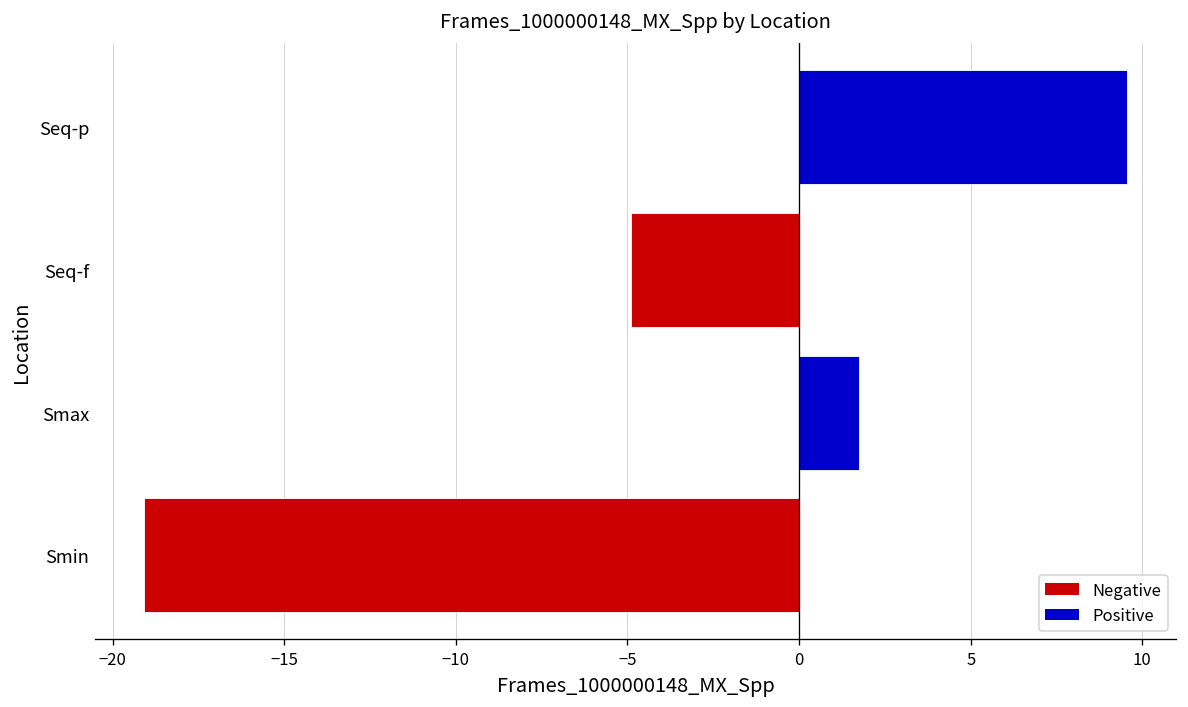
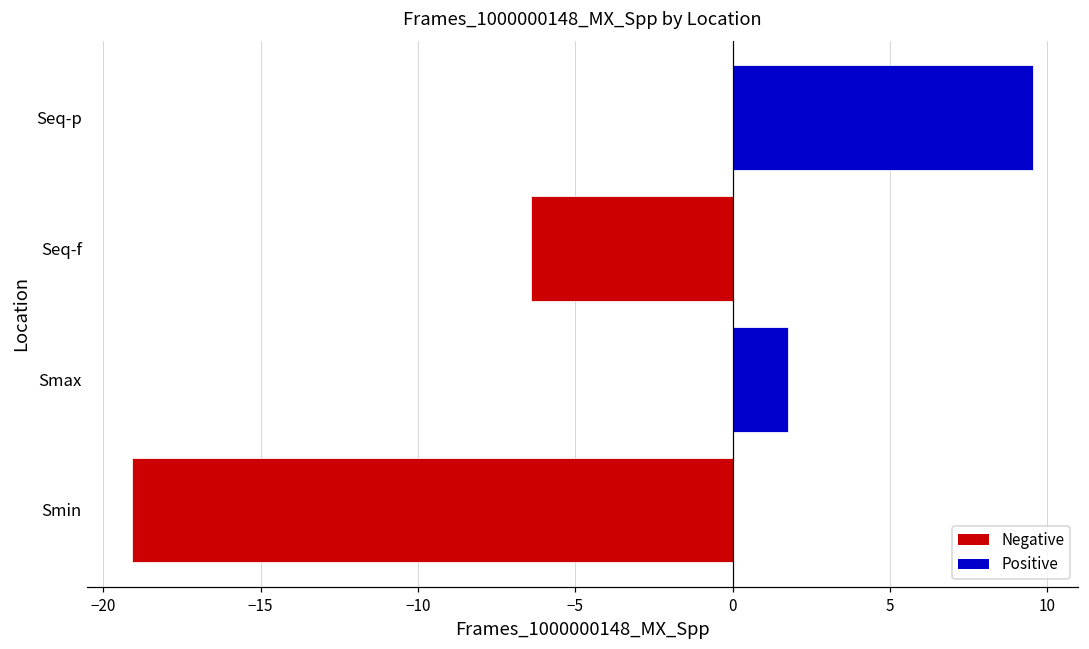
  {
    "Seq-p": 9.5,
-   "Seq-f": -4.9,
+   "Seq-f": -6.4,
    "Smax": 1.8,
    "Smin": -19.1
  }
